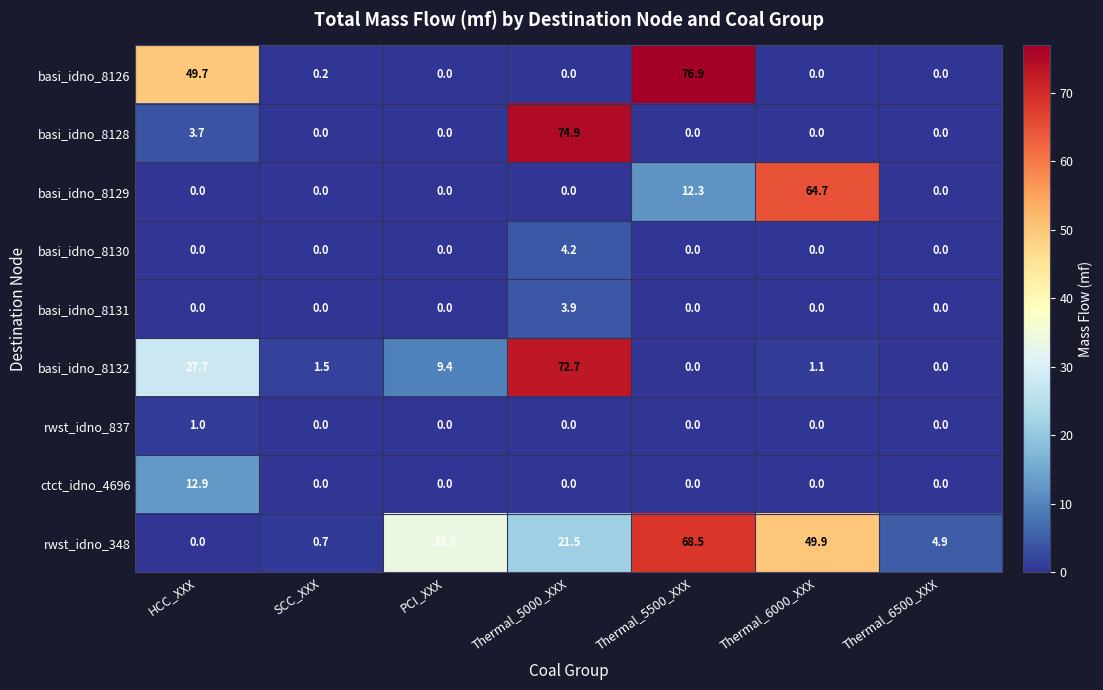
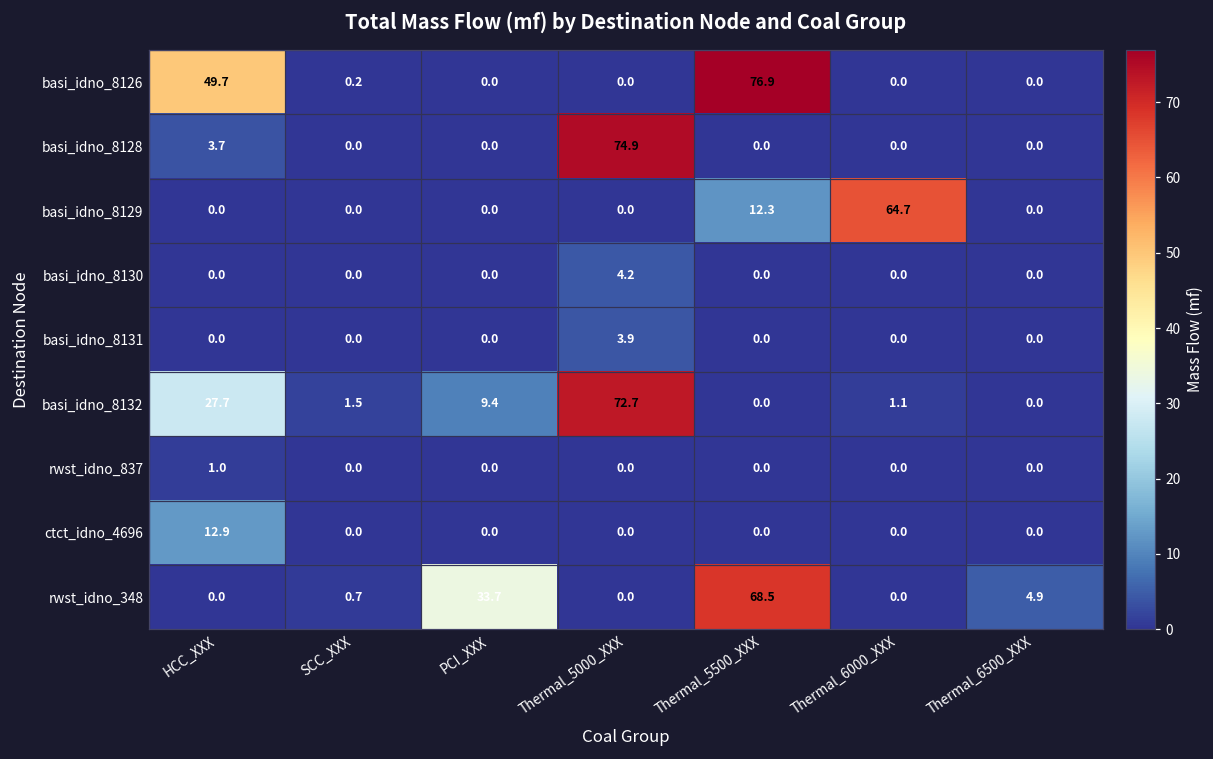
  {
    "basi_idno_8126": {
      "HCC_XXX": 49.7,
      "SCC_XXX": 0.2,
      "PCI_XXX": 0.0,
      "Thermal_5000_XXX": 0.0,
      "Thermal_5500_XXX": 76.9,
      "Thermal_6000_XXX": 0.0,
      "Thermal_6500_XXX": 0.0
    },
    "basi_idno_8128": {
      "HCC_XXX": 3.7,
      "SCC_XXX": 0.0,
      "PCI_XXX": 0.0,
      "Thermal_5000_XXX": 74.9,
      "Thermal_5500_XXX": 0.0,
      "Thermal_6000_XXX": 0.0,
      "Thermal_6500_XXX": 0.0
    },
    "basi_idno_8129": {
      "HCC_XXX": 0.0,
      "SCC_XXX": 0.0,
      "PCI_XXX": 0.0,
      "Thermal_5000_XXX": 0.0,
      "Thermal_5500_XXX": 12.3,
      "Thermal_6000_XXX": 64.7,
      "Thermal_6500_XXX": 0.0
    },
    "basi_idno_8130": {
      "HCC_XXX": 0.0,
      "SCC_XXX": 0.0,
      "PCI_XXX": 0.0,
      "Thermal_5000_XXX": 4.2,
      "Thermal_5500_XXX": 0.0,
      "Thermal_6000_XXX": 0.0,
      "Thermal_6500_XXX": 0.0
    },
    "basi_idno_8131": {
      "HCC_XXX": 0.0,
      "SCC_XXX": 0.0,
      "PCI_XXX": 0.0,
      "Thermal_5000_XXX": 3.9,
      "Thermal_5500_XXX": 0.0,
      "Thermal_6000_XXX": 0.0,
      "Thermal_6500_XXX": 0.0
    },
    "basi_idno_8132": {
      "HCC_XXX": 27.7,
      "SCC_XXX": 1.5,
      "PCI_XXX": 9.4,
      "Thermal_5000_XXX": 72.7,
      "Thermal_5500_XXX": 0.0,
      "Thermal_6000_XXX": 1.1,
      "Thermal_6500_XXX": 0.0
    },
    "rwst_idno_837": {
      "HCC_XXX": 1.0,
      "SCC_XXX": 0.0,
      "PCI_XXX": 0.0,
      "Thermal_5000_XXX": 0.0,
      "Thermal_5500_XXX": 0.0,
      "Thermal_6000_XXX": 0.0,
      "Thermal_6500_XXX": 0.0
    },
    "ctct_idno_4696": {
      "HCC_XXX": 12.9,
      "SCC_XXX": 0.0,
      "PCI_XXX": 0.0,
      "Thermal_5000_XXX": 0.0,
      "Thermal_5500_XXX": 0.0,
      "Thermal_6000_XXX": 0.0,
      "Thermal_6500_XXX": 0.0
    },
    "rwst_idno_348": {
      "HCC_XXX": 0.0,
      "SCC_XXX": 0.7,
-     "Thermal_5000_XXX": 21.5,
+     "Thermal_5000_XXX": 0.0,
      "Thermal_5500_XXX": 68.5,
-     "Thermal_6000_XXX": 49.9,
+     "Thermal_6000_XXX": 0.0,
      "Thermal_6500_XXX": 4.9
    }
  }
